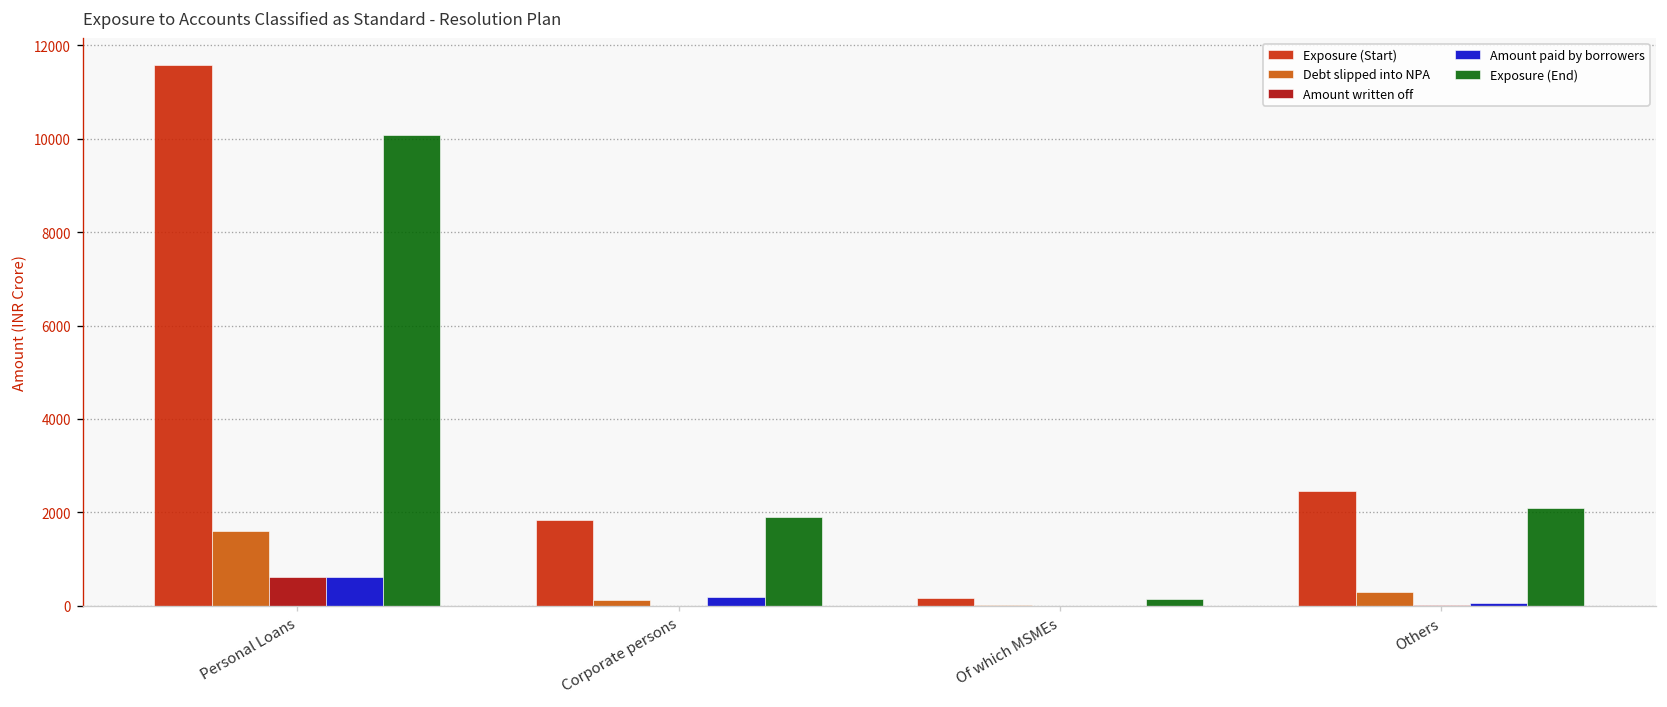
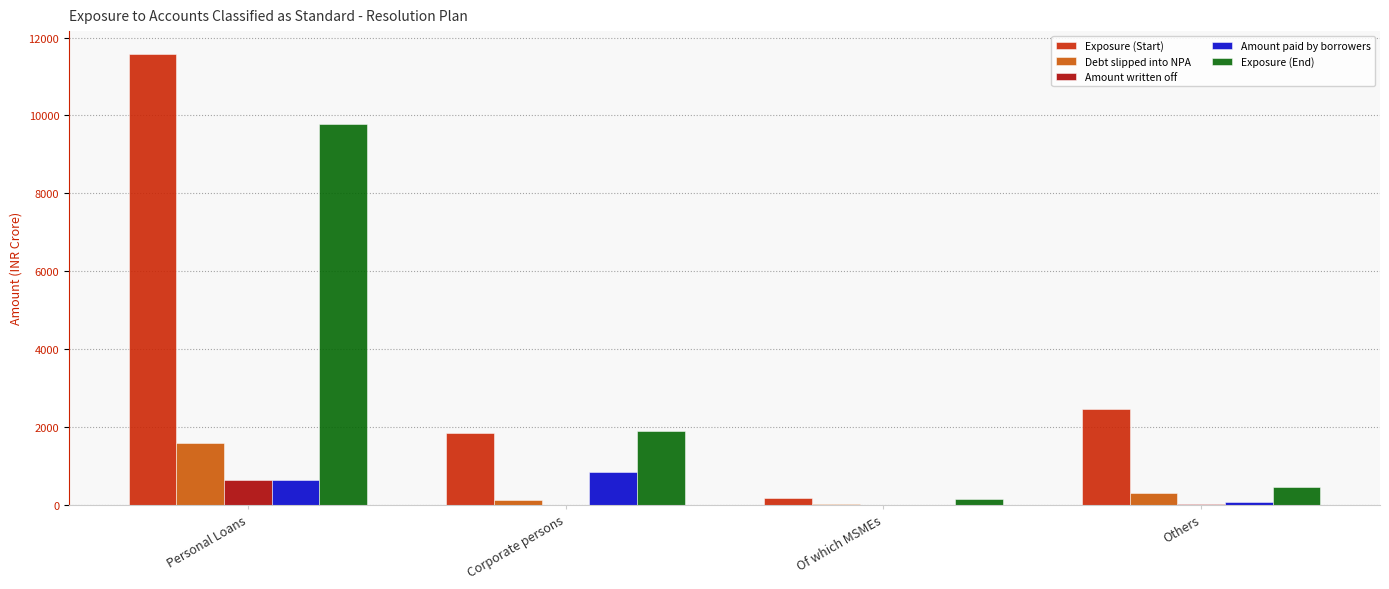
  {
    "Amount paid by borrowers": {
      "Personal Loans": 600,
-     "Corporate persons": 200
+     "Corporate persons": 800
    },
    "Exposure (End)": {
-     "Personal Loans": 10100,
+     "Personal Loans": 9800,
      "Corporate persons": 1900,
      "Of which MSMEs": 200,
-     "Others": 2100
+     "Others": 400
    }
  }
